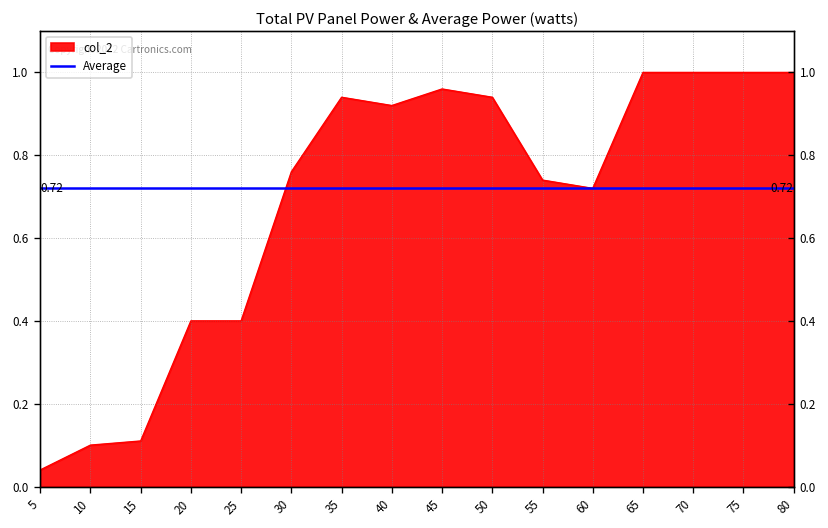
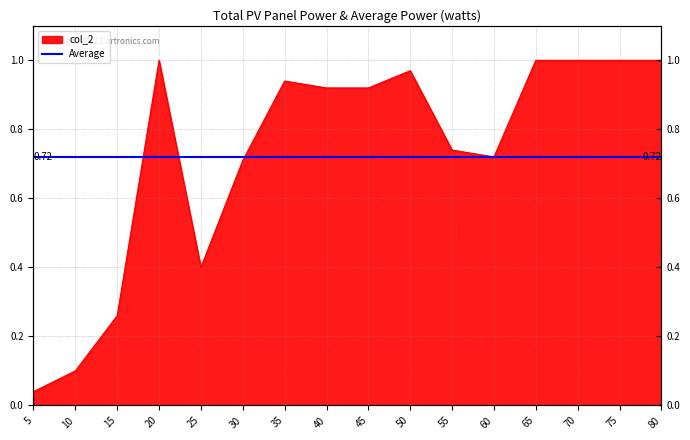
  {
    "5": 0.04,
    "10": 0.10,
-   "15": 0.11,
-   "20": 0.4,
+   "15": 0.26,
+   "20": 1.0,
    "25": 0.40,
-   "30": 0.76,
+   "30": 0.71,
    "35": 0.94,
    "40": 0.92,
-   "45": 0.96,
-   "50": 0.94,
+   "45": 0.92,
+   "50": 0.97,
    "55": 0.74,
    "60": 0.72,
    "65": 1.00,
    "70": 1.00,
    "75": 1.00,
    "80": 1.00
  }
